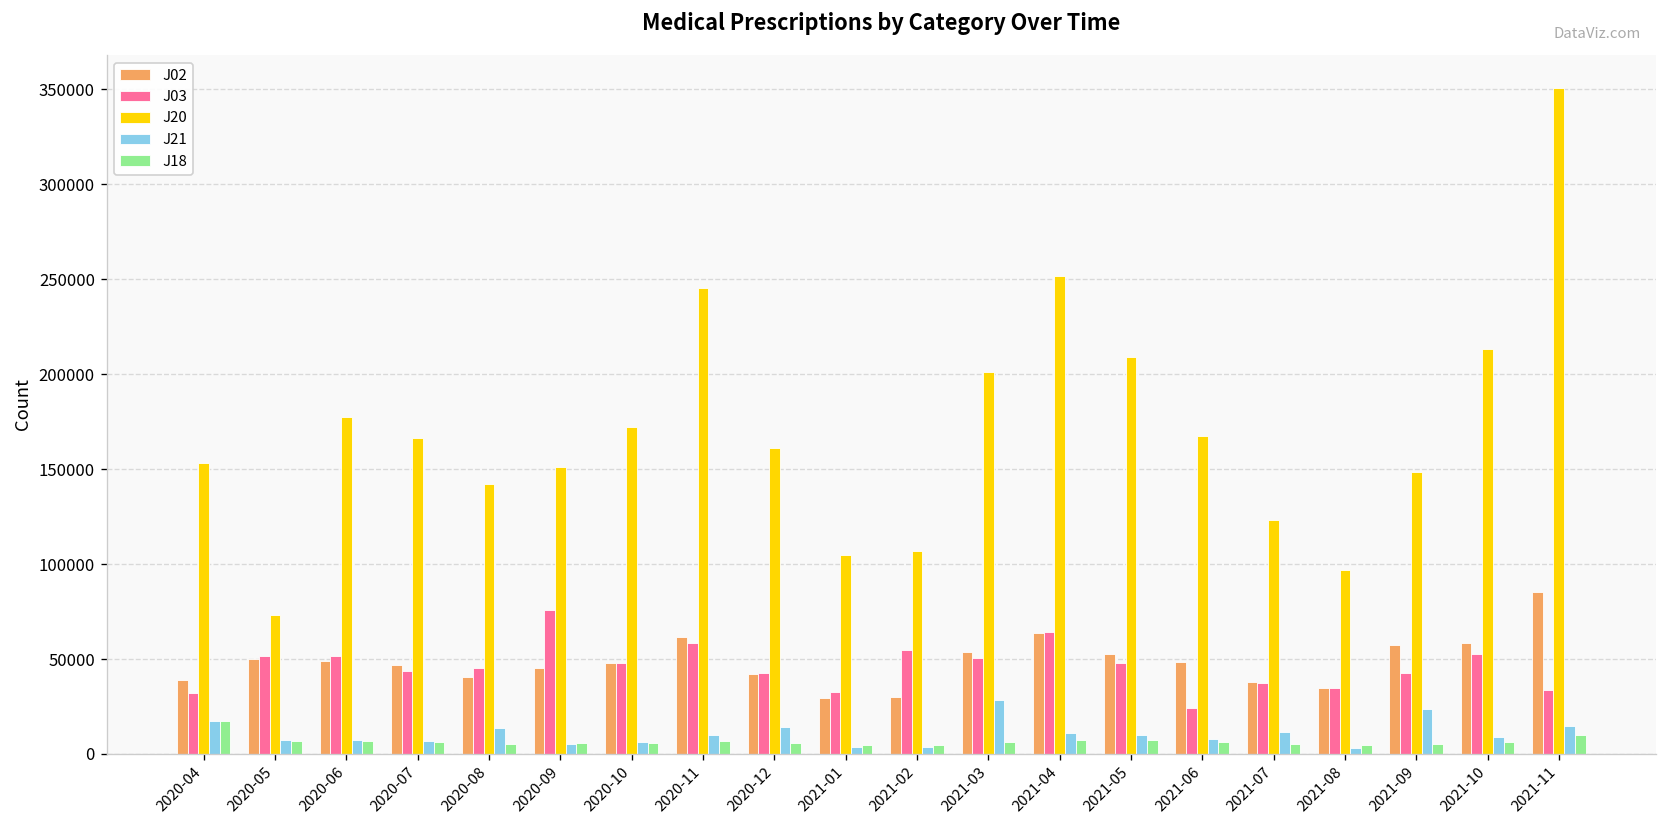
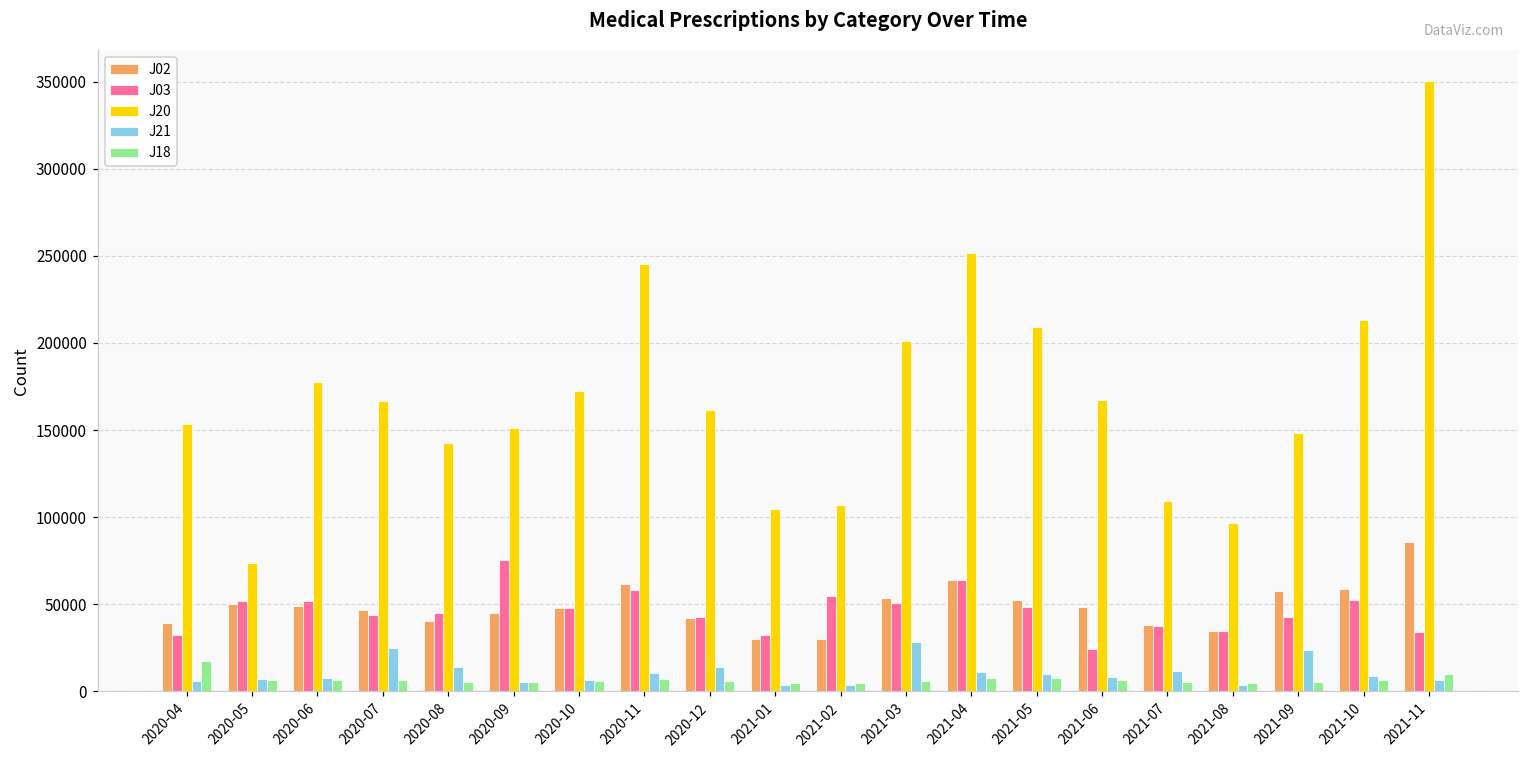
  {
    "J02": {
      "2020-04": 39000,
      "2020-05": 50000,
      "2020-06": 49000,
      "2020-07": 47000,
      "2020-08": 40000,
      "2020-09": 45000,
      "2020-10": 48000,
      "2020-11": 62000,
      "2020-12": 42000,
      "2021-01": 30000,
      "2021-02": 30000,
      "2021-03": 54000,
      "2021-04": 64000,
      "2021-05": 52000,
      "2021-06": 48000,
      "2021-07": 38000,
      "2021-08": 34000,
      "2021-09": 57000,
      "2021-10": 59000,
      "2021-11": 85000
    },
    "J03": {
      "2020-04": 32000,
      "2020-05": 52000,
      "2020-06": 52000,
      "2020-07": 44000,
      "2020-08": 45000,
      "2020-09": 76000,
      "2020-10": 48000,
      "2020-11": 58000,
      "2020-12": 42000,
      "2021-01": 32000,
      "2021-02": 55000,
      "2021-03": 51000,
      "2021-04": 64000,
      "2021-05": 48000,
      "2021-06": 24000,
      "2021-07": 37000,
      "2021-08": 35000,
      "2021-09": 43000,
      "2021-10": 53000,
      "2021-11": 34000
    },
    "J20": {
      "2020-04": 153000,
      "2020-05": 73000,
      "2020-06": 178000,
      "2020-07": 166000,
      "2020-08": 142000,
      "2020-09": 151000,
      "2020-10": 172000,
      "2020-11": 245000,
      "2020-12": 161000,
      "2021-01": 105000,
      "2021-02": 107000,
      "2021-03": 201000,
      "2021-04": 252000,
      "2021-05": 209000,
      "2021-06": 167000,
-     "2021-07": 123000,
+     "2021-07": 109000,
      "2021-08": 97000,
      "2021-09": 148000,
      "2021-10": 213000,
      "2021-11": 351000
    },
    "J21": {
-     "2020-04": 18000,
+     "2020-04": 6000,
      "2020-05": 7000,
      "2020-06": 7000,
-     "2020-07": 7000,
+     "2020-07": 25000,
      "2020-08": 14000,
      "2020-09": 5000,
      "2020-10": 6000,
      "2020-11": 10000,
      "2020-12": 14000,
      "2021-01": 4000,
      "2021-02": 4000,
      "2021-03": 28000,
      "2021-04": 11000,
      "2021-05": 10000,
      "2021-06": 8000,
      "2021-07": 11000,
      "2021-08": 3000,
      "2021-09": 24000,
      "2021-10": 9000,
-     "2021-11": 15000
+     "2021-11": 7000
    },
    "J18": {
      "2020-04": 17000,
      "2020-05": 7000,
      "2020-06": 7000,
      "2020-07": 6000,
      "2020-08": 5000,
      "2020-09": 6000,
      "2020-10": 6000,
      "2020-11": 7000,
      "2020-12": 6000,
      "2021-01": 5000,
      "2021-02": 5000,
      "2021-03": 6000,
      "2021-04": 7000,
      "2021-05": 7000,
      "2021-06": 6000,
      "2021-07": 5000,
      "2021-08": 5000,
      "2021-09": 5000,
      "2021-10": 6000,
      "2021-11": 10000
    }
  }
